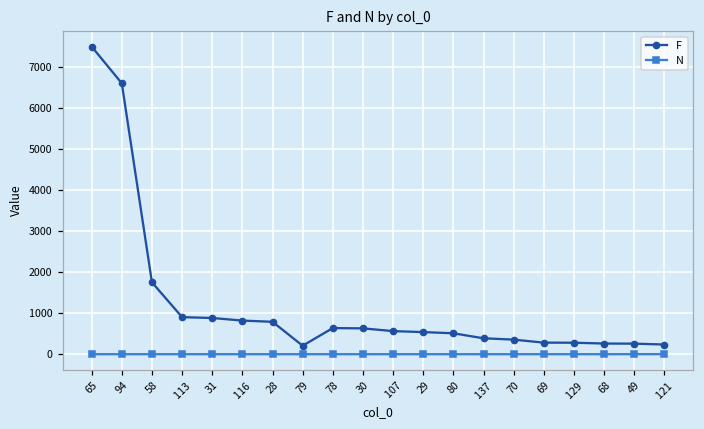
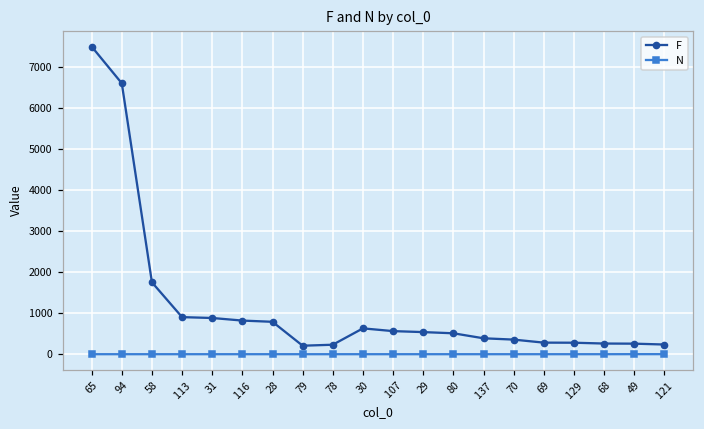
  {
    "F": {
      "65": 7500,
      "94": 6600,
      "58": 1800,
      "113": 900,
      "31": 900,
      "116": 800,
      "28": 800,
      "79": 200,
-     "78": 600,
+     "78": 200,
      "30": 600,
      "107": 600,
      "29": 500,
      "80": 500,
      "137": 400,
      "70": 400,
      "69": 300,
      "129": 300,
      "68": 300,
      "49": 300,
      "121": 200
    },
    "N": {
      "65": 0,
      "94": 0,
      "58": 0,
      "113": 0,
      "31": 0,
      "116": 0,
      "28": 0,
      "79": 0,
      "78": 0,
      "30": 0,
      "107": 0,
      "29": 0,
      "80": 0,
      "137": 0,
      "70": 0,
      "69": 0,
      "129": 0,
      "68": 0,
      "49": 0,
      "121": 0
    }
  }
